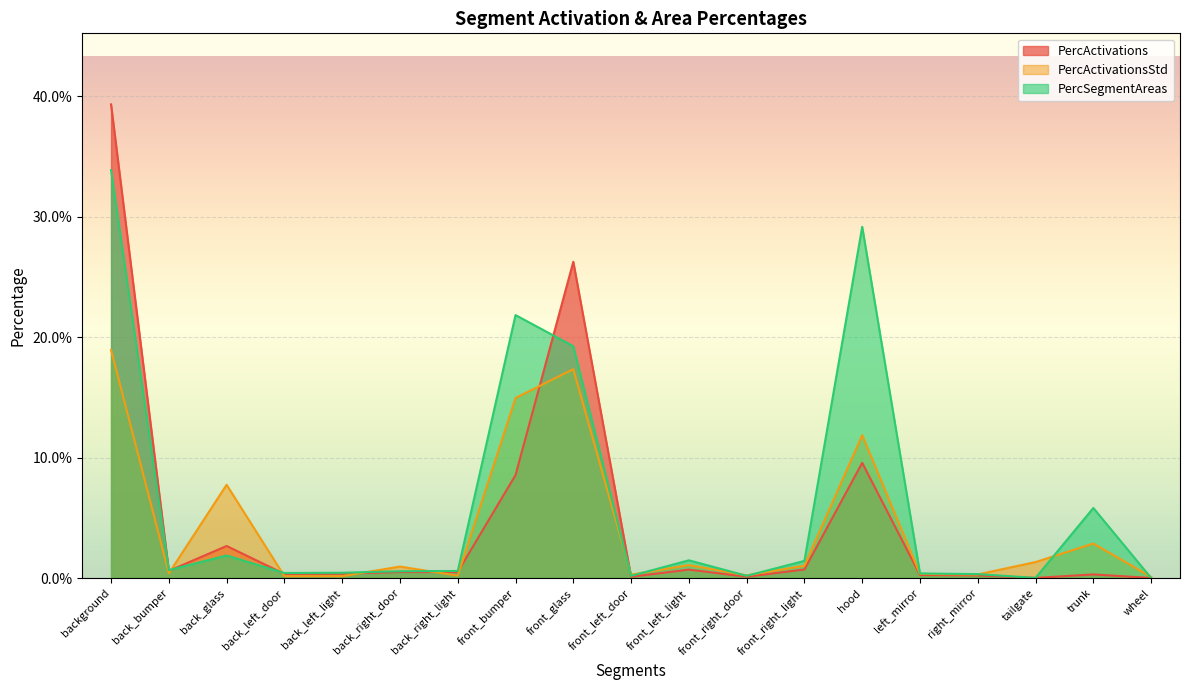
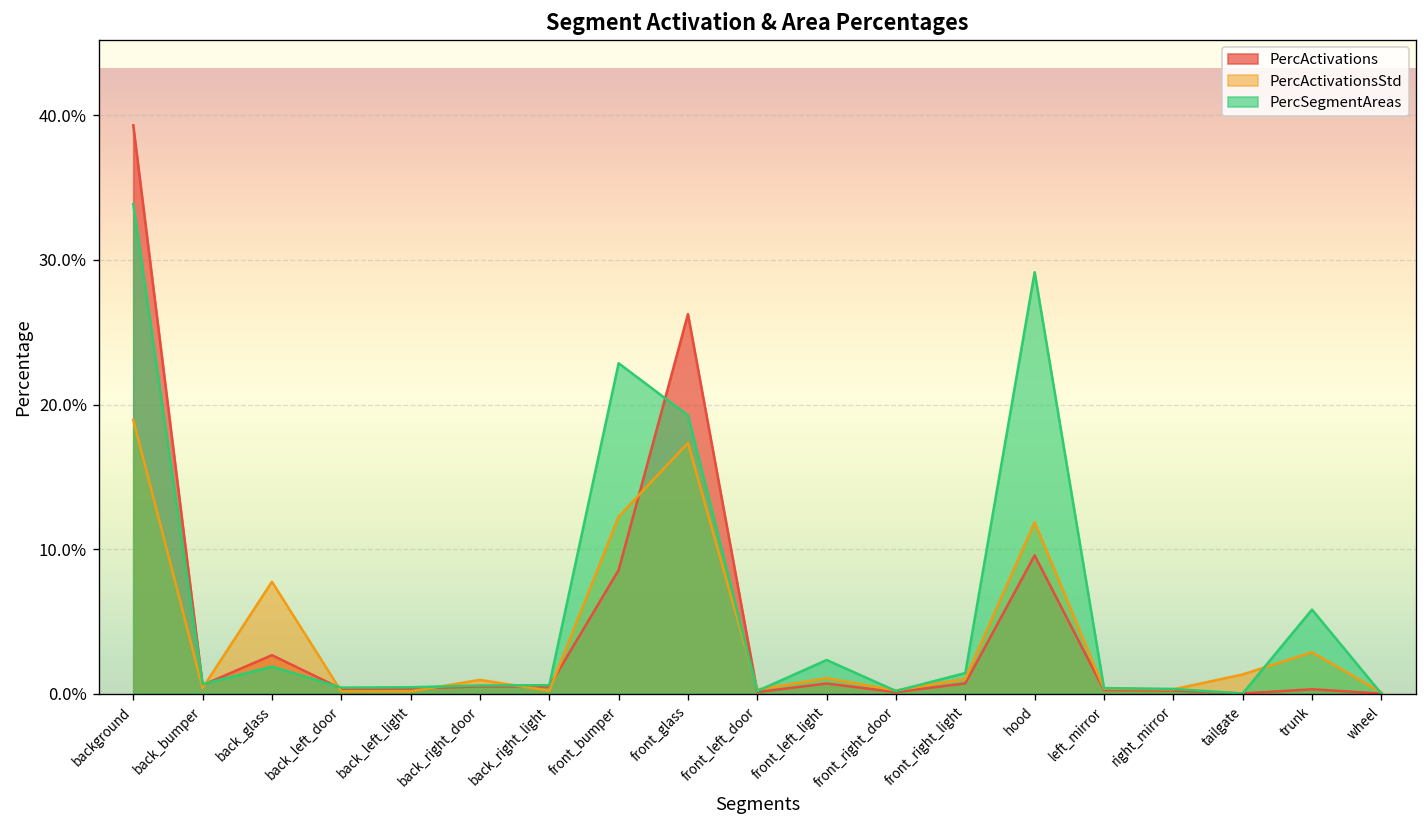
  {
    "PercActivations": {
      "background": "39.3%",
      "back_glass": "2.7%",
      "front_bumper": "8.5%",
      "front_glass": "26.3%",
      "front_left_light": "0.7%",
      "front_right_light": "0.7%",
      "hood": "9.6%",
      "trunk": "0.3%"
    },
    "PercActivationsStd": {
      "background": "18.9%",
      "back_glass": "7.7%",
      "back_right_door": "1.0%",
      "back_right_light": "0.2%",
-     "front_bumper": "14.9%",
+     "front_bumper": "12.2%",
      "front_glass": "17.3%",
      "front_left_light": "1.1%",
      "front_right_light": "1.0%",
      "hood": "11.9%",
      "tailgate": "1.3%",
      "trunk": "2.9%"
    },
    "PercSegmentAreas": {
      "background": "33.9%",
      "back_glass": "1.9%",
-     "front_bumper": "21.8%",
+     "front_bumper": "22.9%",
      "front_glass": "19.2%",
-     "front_left_light": "1.5%",
+     "front_left_light": "2.3%",
      "front_right_light": "1.4%",
      "hood": "29.2%",
      "trunk": "5.8%"
    }
  }
